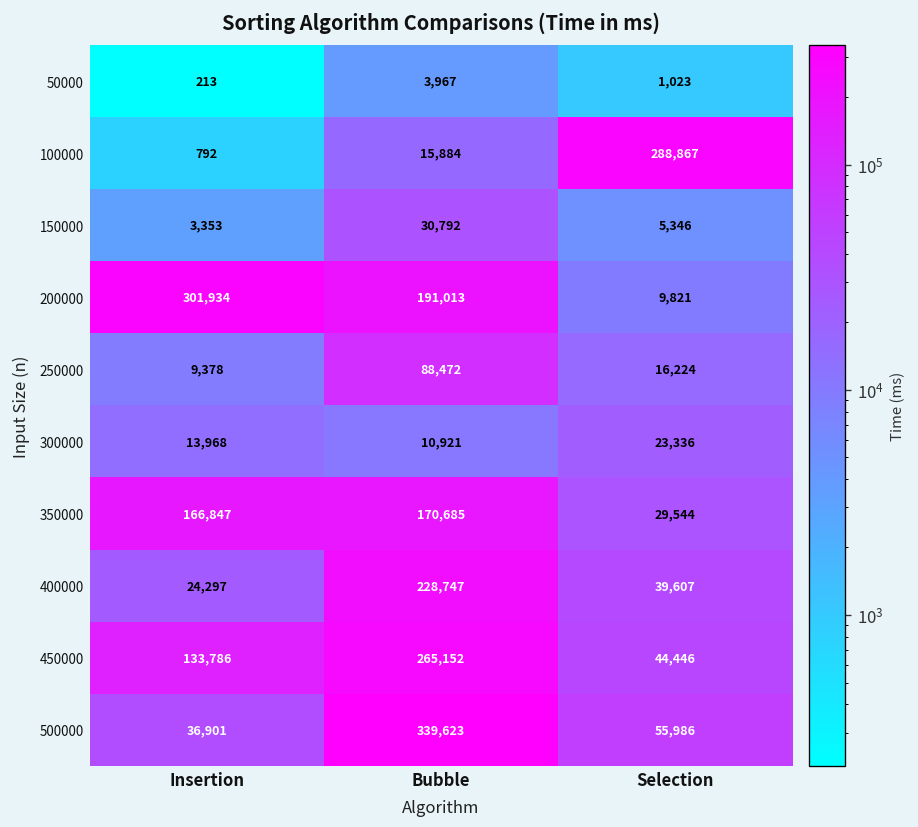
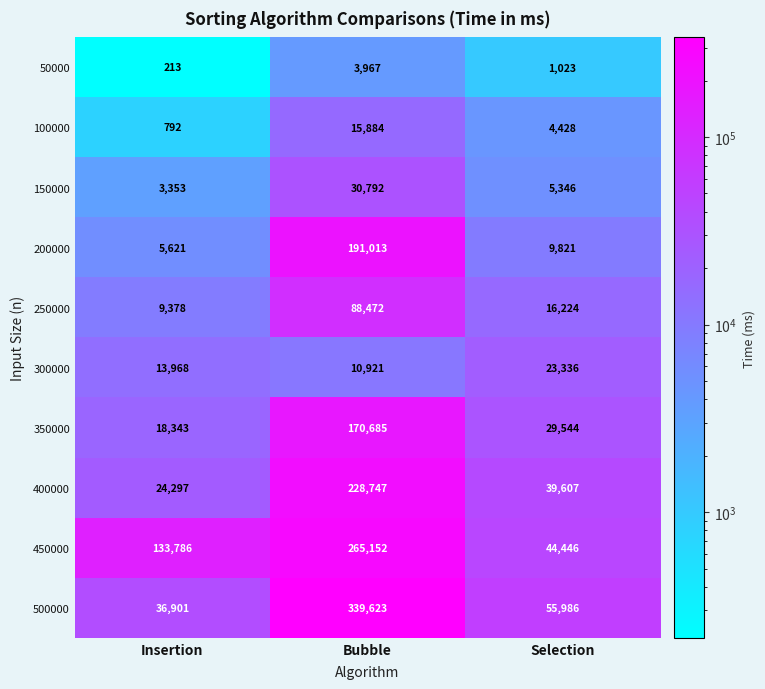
  {
    "50000": {
      "Insertion": "213",
      "Bubble": "3,967",
      "Selection": "1,023"
    },
    "100000": {
      "Insertion": "792",
      "Bubble": "15,884",
-     "Selection": "288,867"
+     "Selection": "4,428"
    },
    "150000": {
      "Insertion": "3,353",
      "Bubble": "30,792",
      "Selection": "5,346"
    },
    "200000": {
-     "Insertion": "301,934",
+     "Insertion": "5,621",
      "Bubble": "191,013",
      "Selection": "9,821"
    },
    "250000": {
      "Insertion": "9,378",
      "Bubble": "88,472",
      "Selection": "16,224"
    },
    "300000": {
      "Insertion": "13,968",
      "Bubble": "10,921",
      "Selection": "23,336"
    },
    "350000": {
-     "Insertion": "166,847",
+     "Insertion": "18,343",
      "Bubble": "170,685",
      "Selection": "29,544"
    },
    "400000": {
      "Insertion": "24,297",
      "Bubble": "228,747",
      "Selection": "39,607"
    },
    "450000": {
      "Insertion": "133,786",
      "Bubble": "265,152",
      "Selection": "44,446"
    },
    "500000": {
      "Insertion": "36,901",
      "Bubble": "339,623",
      "Selection": "55,986"
    }
  }
